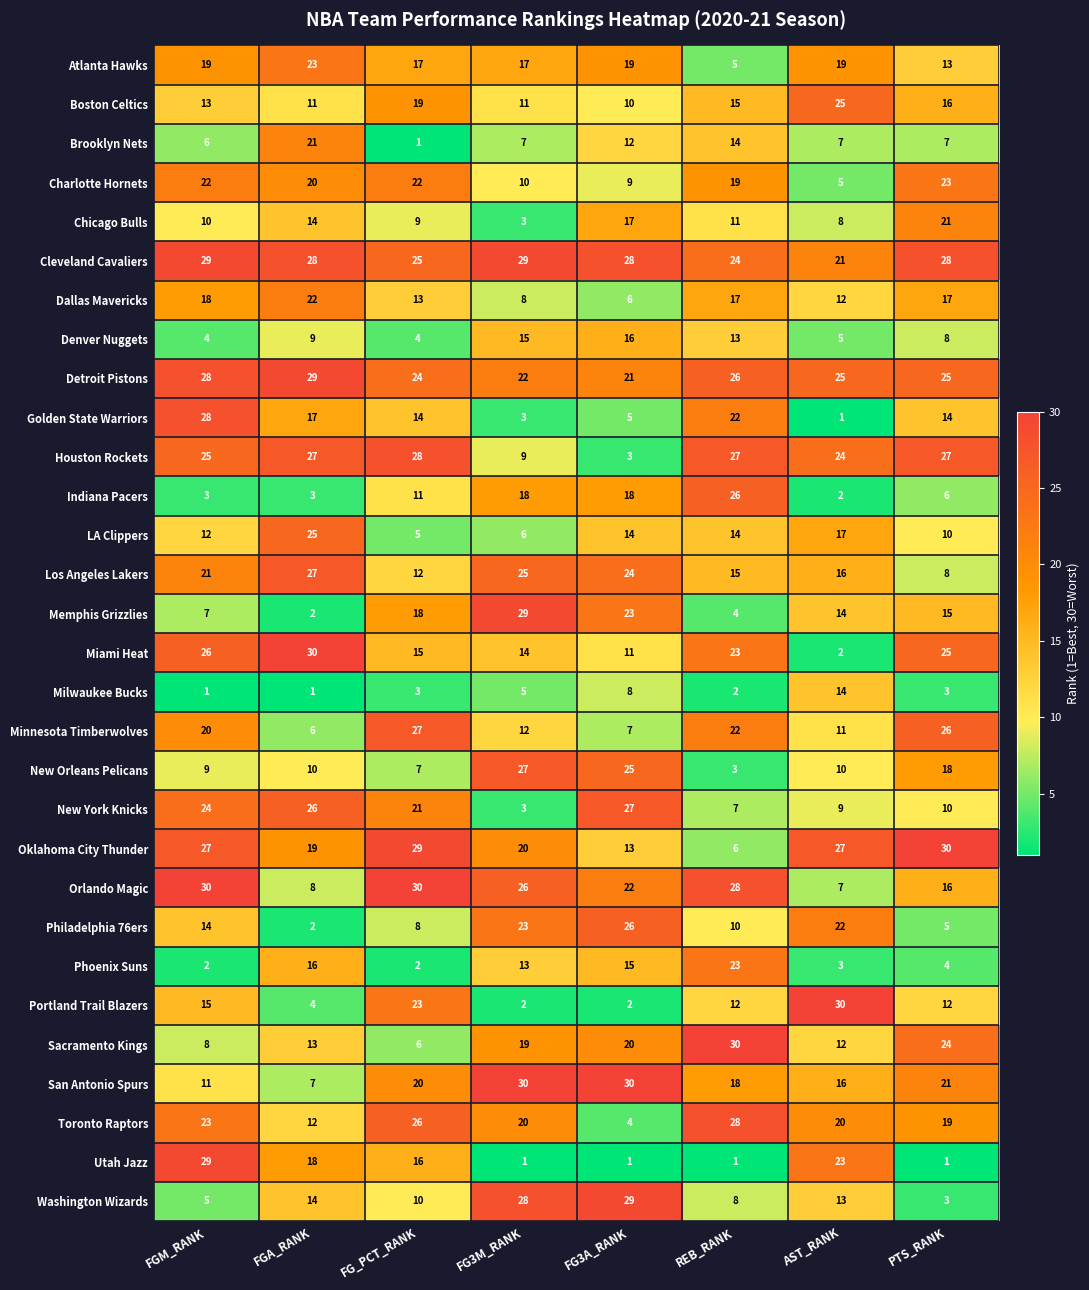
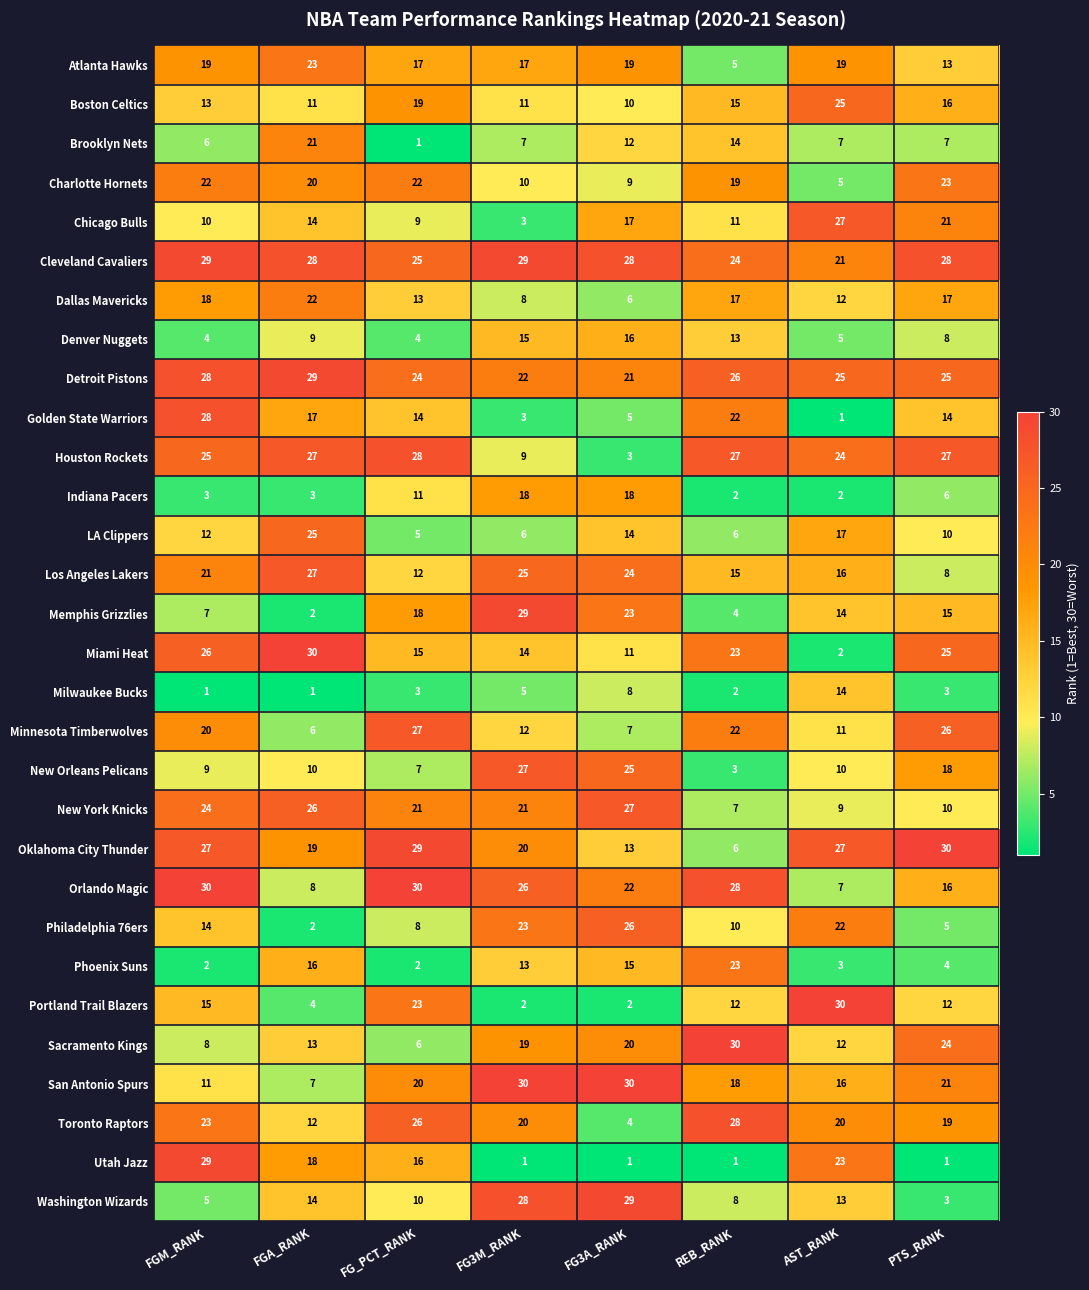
  {
    "Chicago Bulls": {
      "FGM_RANK": 10,
      "FGA_RANK": 14,
      "FG_PCT_RANK": 9,
      "FG3M_RANK": 3,
      "FG3A_RANK": 17,
      "REB_RANK": 11,
-     "AST_RANK": 8,
+     "AST_RANK": 27,
      "PTS_RANK": 21
    },
    "Indiana Pacers": {
      "FGM_RANK": 3,
      "FGA_RANK": 3,
      "FG_PCT_RANK": 11,
      "FG3M_RANK": 18,
      "FG3A_RANK": 18,
-     "REB_RANK": 26,
+     "REB_RANK": 2,
      "AST_RANK": 2,
      "PTS_RANK": 6
    },
    "LA Clippers": {
      "FGM_RANK": 12,
      "FGA_RANK": 25,
      "FG_PCT_RANK": 5,
      "FG3M_RANK": 6,
      "FG3A_RANK": 14,
-     "REB_RANK": 14,
+     "REB_RANK": 6,
      "AST_RANK": 17,
      "PTS_RANK": 10
    },
    "New York Knicks": {
      "FGM_RANK": 24,
      "FGA_RANK": 26,
      "FG_PCT_RANK": 21,
-     "FG3M_RANK": 3,
+     "FG3M_RANK": 21,
      "FG3A_RANK": 27,
      "REB_RANK": 7,
      "AST_RANK": 9,
      "PTS_RANK": 10
    }
  }
